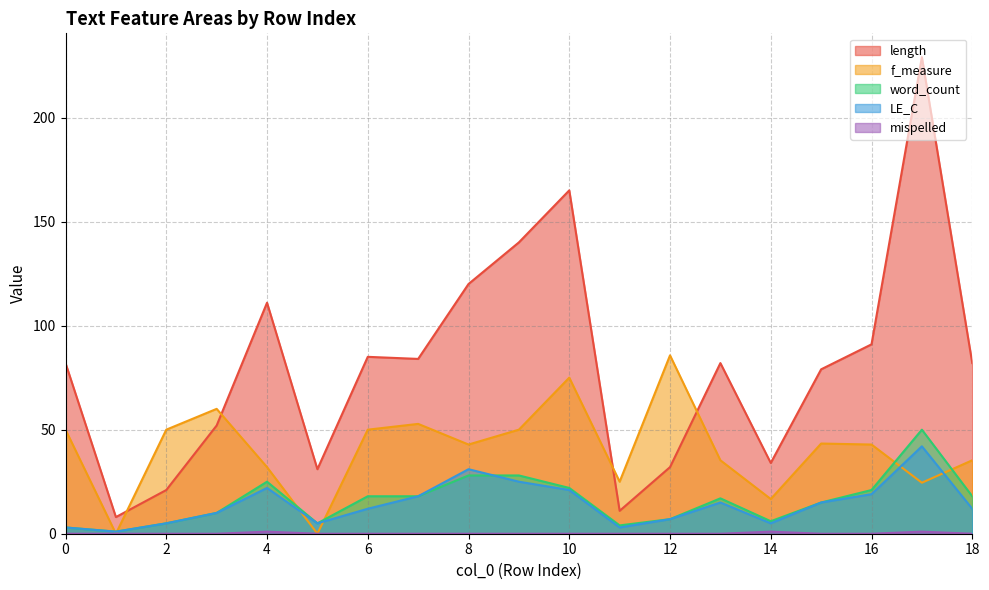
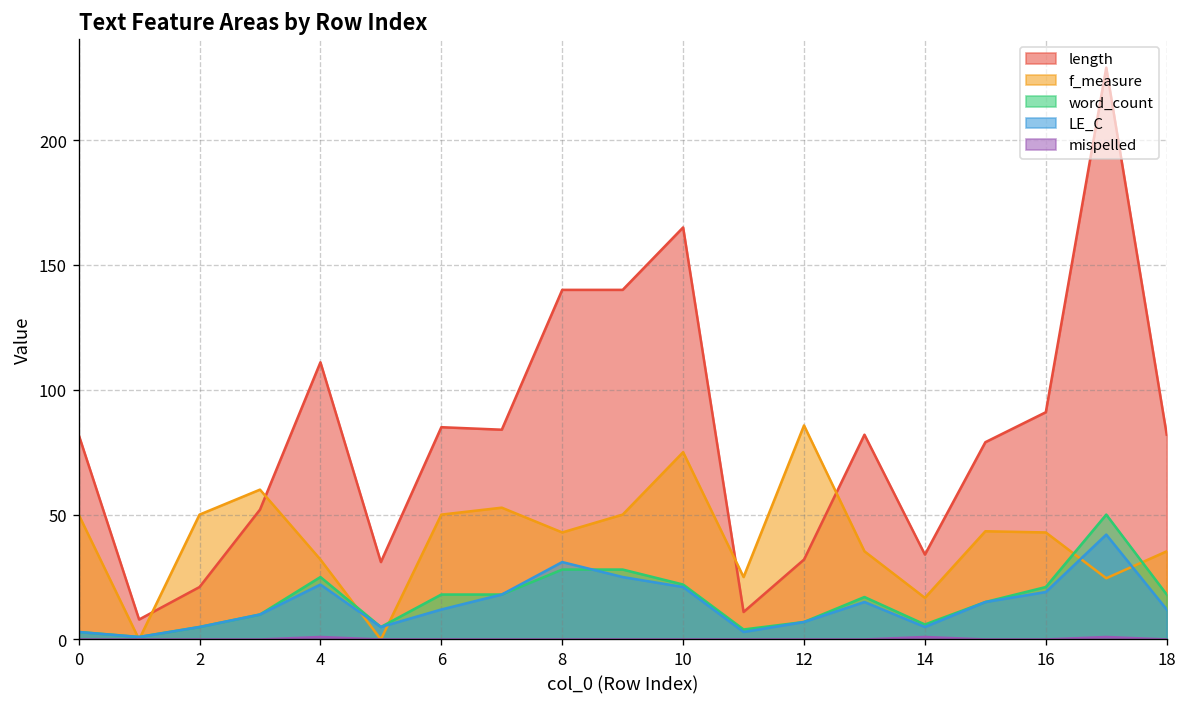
  {
    "length": {
      "0": 82,
      "2": 21,
      "4": 111,
      "6": 85,
-     "8": 120,
+     "8": 140,
      "10": 165,
      "12": 32,
      "14": 34,
      "16": 91,
      "18": 82
    },
    "f_measure": {
      "0": 50,
      "2": 50,
      "4": 32,
      "6": 50,
      "8": 43,
      "10": 75,
      "12": 86,
      "14": 17,
      "16": 43,
      "18": 35
    },
    "word_count": {
      "4": 25,
      "6": 18,
      "8": 28,
      "16": 21,
      "18": 18
    },
    "LE_C": {
      "4": 22,
      "6": 12,
      "8": 31,
      "16": 19,
      "18": 12
    },
    "mispelled": {
      "0": 0,
      "2": 0,
      "4": 1,
      "6": 0,
      "8": 0,
      "10": 0,
      "12": 0,
      "14": 1,
      "16": 0,
      "18": 0
    }
  }
